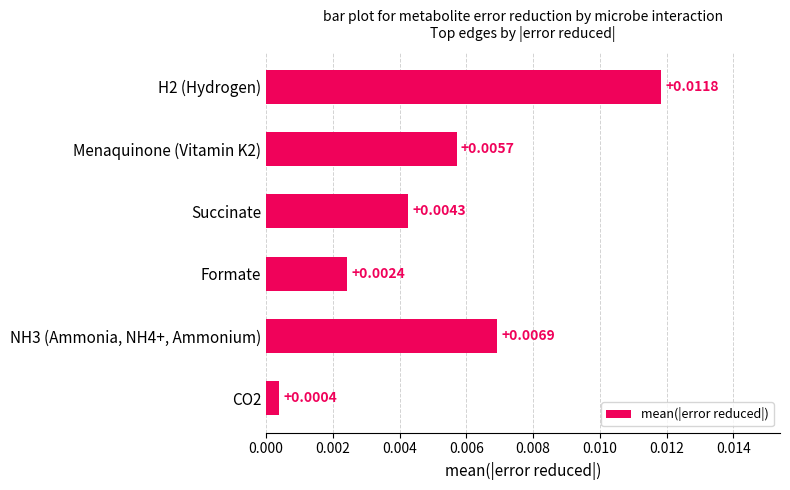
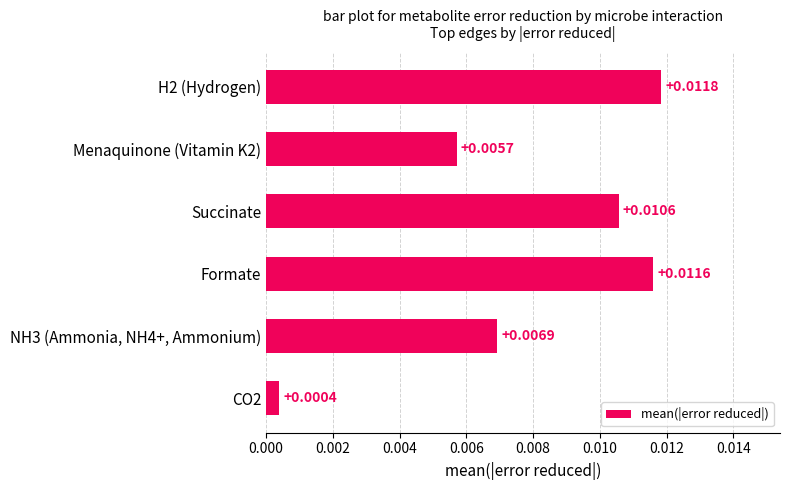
  {
    "H2 (Hydrogen)": "+0.0118",
    "Menaquinone (Vitamin K2)": "+0.0057",
-   "Succinate": "+0.0043",
-   "Formate": "+0.0024",
+   "Succinate": "+0.0106",
+   "Formate": "+0.0116",
    "NH3 (Ammonia, NH4+, Ammonium)": "+0.0069",
    "CO2": "+0.0004"
  }
